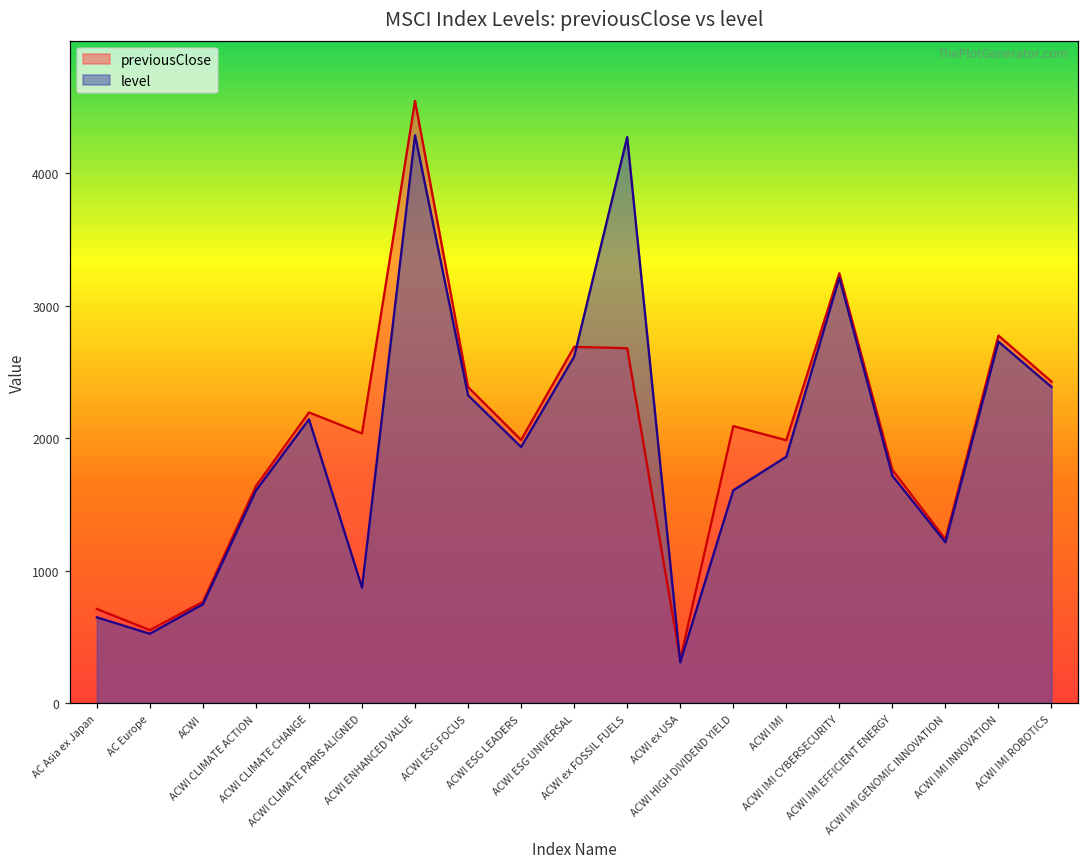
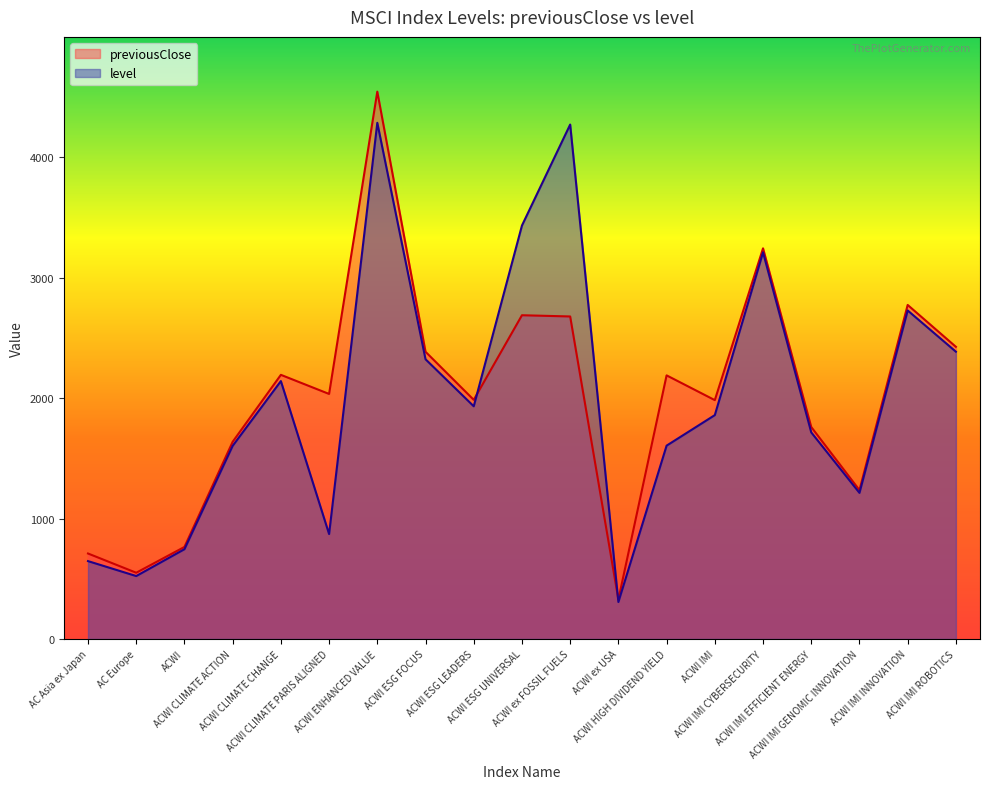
  {
    "previousClose": {
      "AC Asia ex Japan": 710,
      "AC Europe": 550,
      "ACWI CLIMATE ACTION": 1640,
      "ACWI CLIMATE CHANGE": 2190,
      "ACWI CLIMATE PARIS ALIGNED": 2030,
      "ACWI ENHANCED VALUE": 4550,
      "ACWI ESG FOCUS": 2390,
      "ACWI ESG LEADERS": 1990,
      "ACWI ESG UNIVERSAL": 2690,
      "ACWI ex FOSSIL FUELS": 2680,
-     "ACWI HIGH DIVIDEND YIELD": 2090,
+     "ACWI HIGH DIVIDEND YIELD": 2190,
      "ACWI IMI": 1980,
      "ACWI IMI CYBERSECURITY": 3240,
      "ACWI IMI EFFICIENT ENERGY": 1760,
      "ACWI IMI GENOMIC INNOVATION": 1240,
      "ACWI IMI INNOVATION": 2770,
      "ACWI IMI ROBOTICS": 2430
    },
    "level": {
      "AC Asia ex Japan": 650,
      "AC Europe": 520,
      "ACWI CLIMATE ACTION": 1600,
      "ACWI CLIMATE CHANGE": 2140,
      "ACWI CLIMATE PARIS ALIGNED": 870,
      "ACWI ENHANCED VALUE": 4290,
      "ACWI ESG FOCUS": 2320,
      "ACWI ESG LEADERS": 1930,
-     "ACWI ESG UNIVERSAL": 2620,
+     "ACWI ESG UNIVERSAL": 3430,
      "ACWI ex FOSSIL FUELS": 4270,
      "ACWI HIGH DIVIDEND YIELD": 1610,
      "ACWI IMI": 1860,
      "ACWI IMI CYBERSECURITY": 3210,
      "ACWI IMI EFFICIENT ENERGY": 1720,
      "ACWI IMI GENOMIC INNOVATION": 1210,
      "ACWI IMI INNOVATION": 2730,
      "ACWI IMI ROBOTICS": 2390
    }
  }
